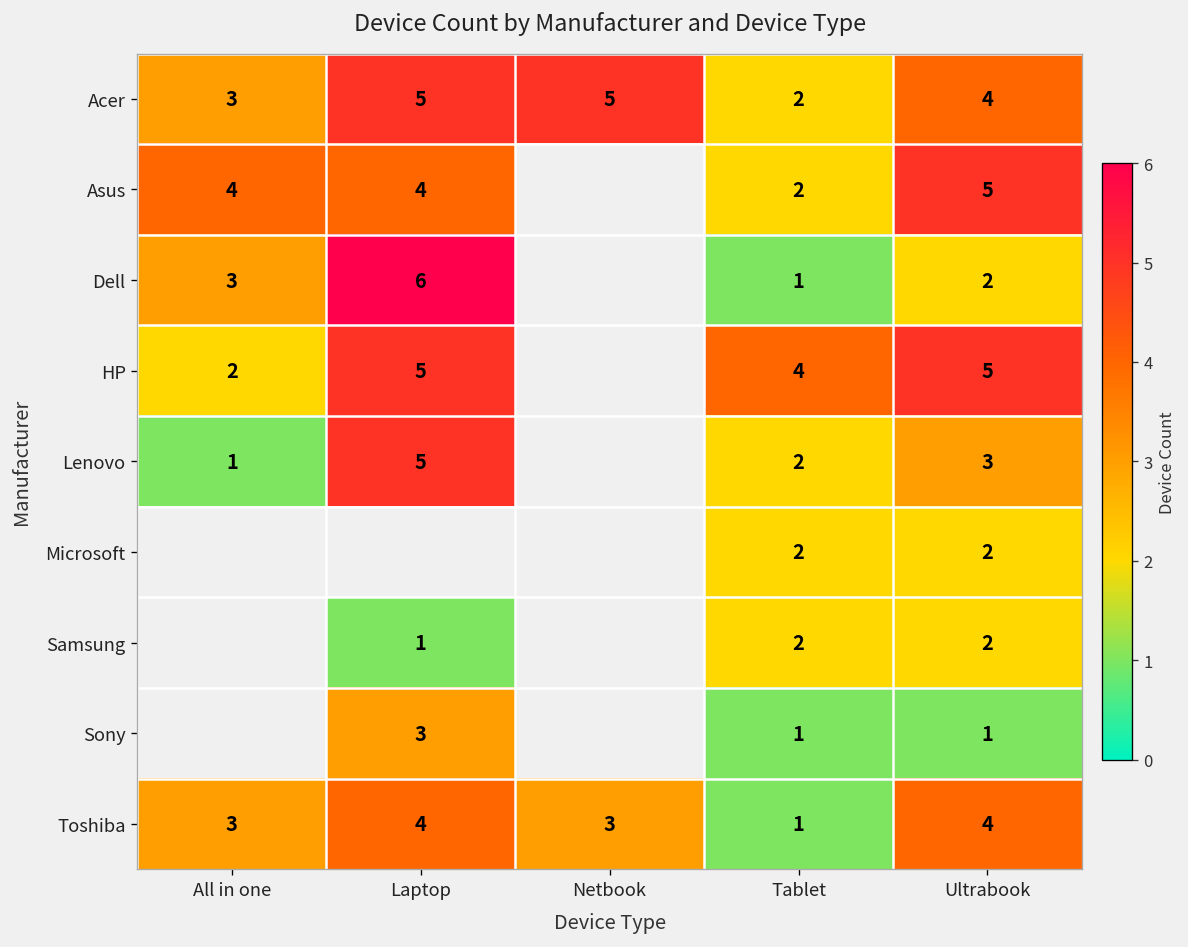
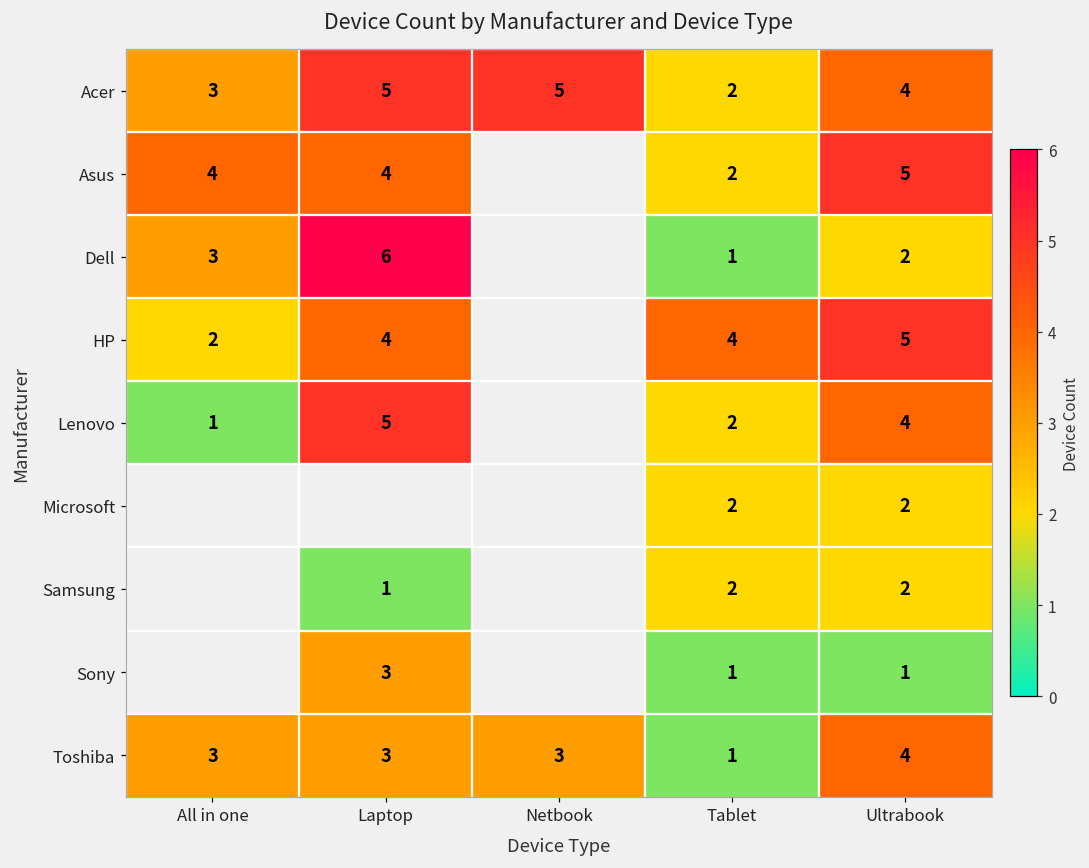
  {
    "Acer": {
      "All in one": 3,
      "Laptop": 5,
      "Netbook": 5,
      "Tablet": 2,
      "Ultrabook": 4
    },
    "Asus": {
      "All in one": 4,
      "Laptop": 4,
      "Tablet": 2,
      "Ultrabook": 5
    },
    "Dell": {
      "All in one": 3,
      "Laptop": 6,
      "Tablet": 1,
      "Ultrabook": 2
    },
    "HP": {
      "All in one": 2,
-     "Laptop": 5,
+     "Laptop": 4,
      "Tablet": 4,
      "Ultrabook": 5
    },
    "Lenovo": {
      "All in one": 1,
      "Laptop": 5,
      "Tablet": 2,
-     "Ultrabook": 3
+     "Ultrabook": 4
    },
    "Microsoft": {
      "Tablet": 2,
      "Ultrabook": 2
    },
    "Samsung": {
      "Laptop": 1,
      "Tablet": 2,
      "Ultrabook": 2
    },
    "Sony": {
      "Laptop": 3,
      "Tablet": 1,
      "Ultrabook": 1
    },
    "Toshiba": {
      "All in one": 3,
-     "Laptop": 4,
+     "Laptop": 3,
      "Netbook": 3,
      "Tablet": 1,
      "Ultrabook": 4
    }
  }
